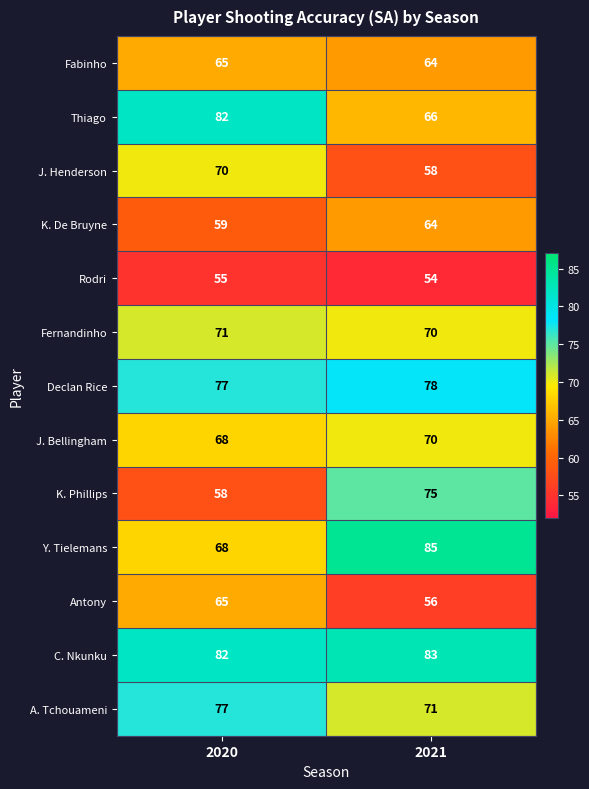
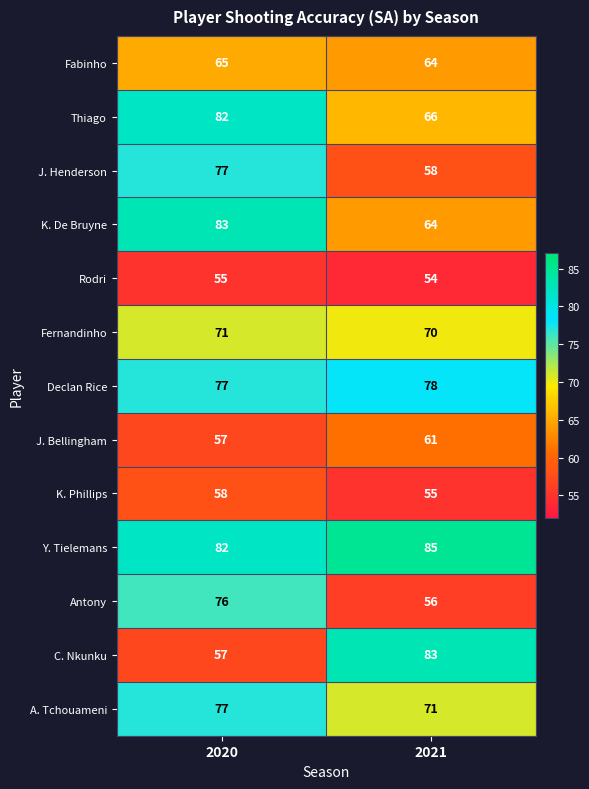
  {
    "Fabinho": {
      "2020": 65,
      "2021": 64
    },
    "Thiago": {
      "2020": 82,
      "2021": 66
    },
    "J. Henderson": {
-     "2020": 70,
+     "2020": 77,
      "2021": 58
    },
    "K. De Bruyne": {
-     "2020": 59,
+     "2020": 83,
      "2021": 64
    },
    "Rodri": {
      "2020": 55,
      "2021": 54
    },
    "Fernandinho": {
      "2020": 71,
      "2021": 70
    },
    "Declan Rice": {
      "2020": 77,
      "2021": 78
    },
    "J. Bellingham": {
-     "2020": 68,
-     "2021": 70
+     "2020": 57,
+     "2021": 61
    },
    "K. Phillips": {
      "2020": 58,
-     "2021": 75
+     "2021": 55
    },
    "Y. Tielemans": {
-     "2020": 68,
+     "2020": 82,
      "2021": 85
    },
    "Antony": {
-     "2020": 65,
+     "2020": 76,
      "2021": 56
    },
    "C. Nkunku": {
-     "2020": 82,
+     "2020": 57,
      "2021": 83
    },
    "A. Tchouameni": {
      "2020": 77,
      "2021": 71
    }
  }
